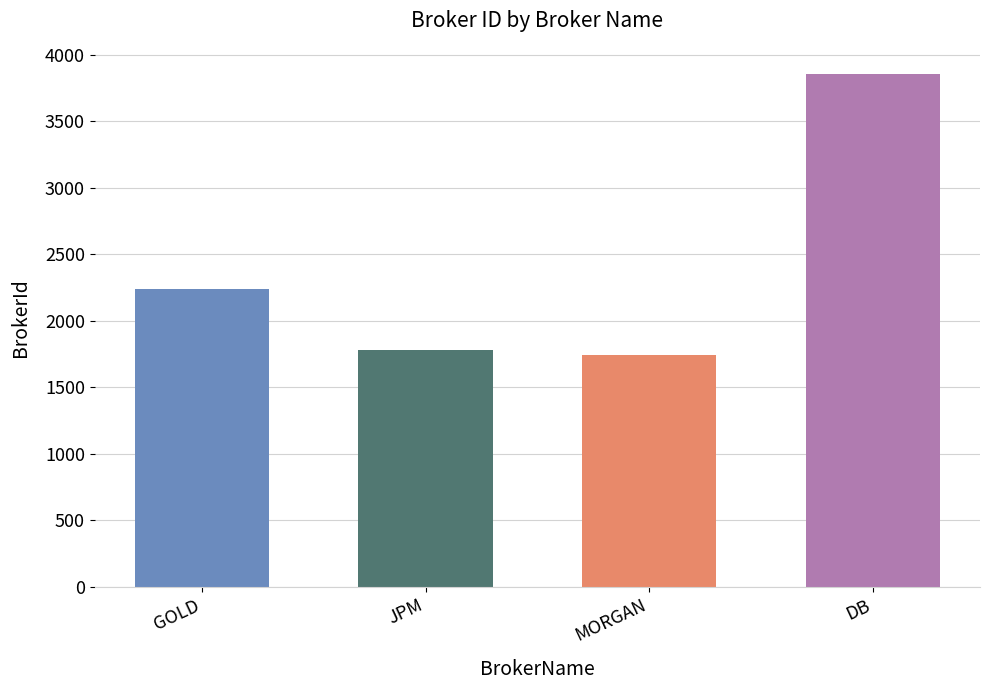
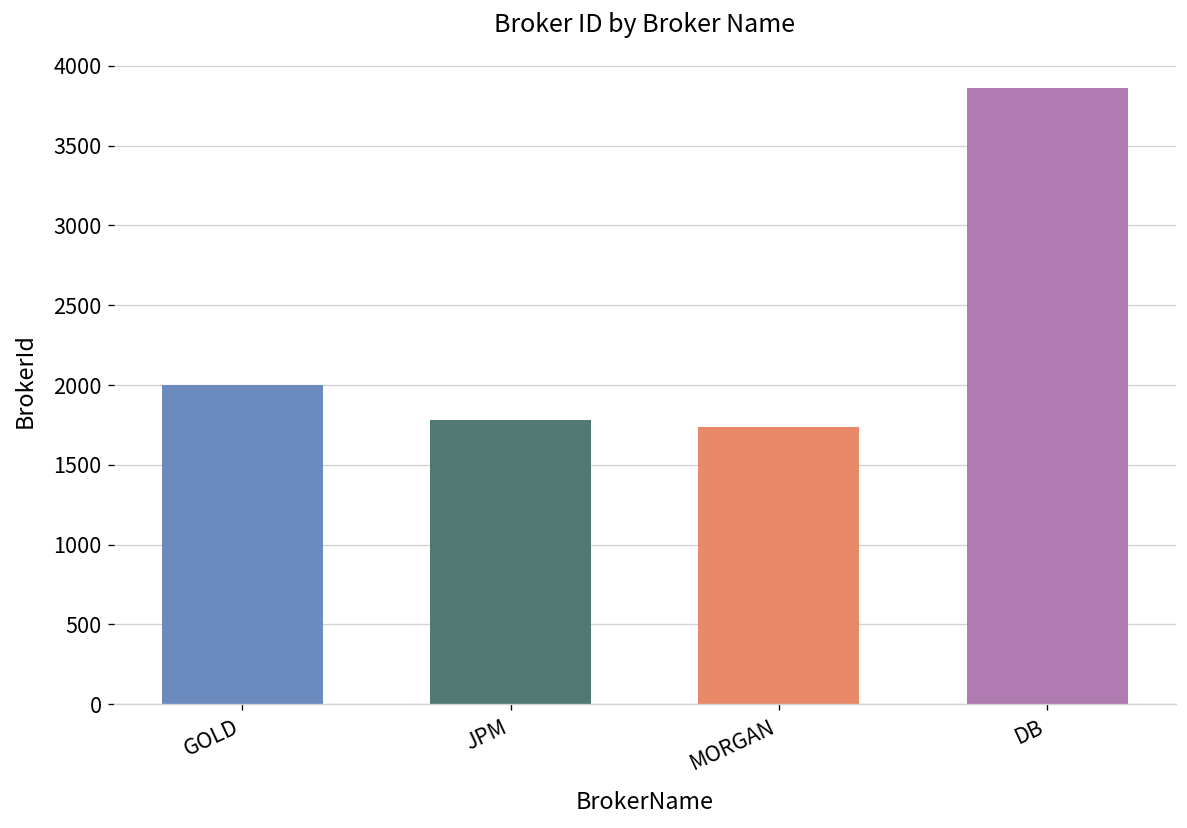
  {
-   "GOLD": 2240,
+   "GOLD": 2000,
    "JPM": 1780,
    "MORGAN": 1740,
    "DB": 3860
  }
